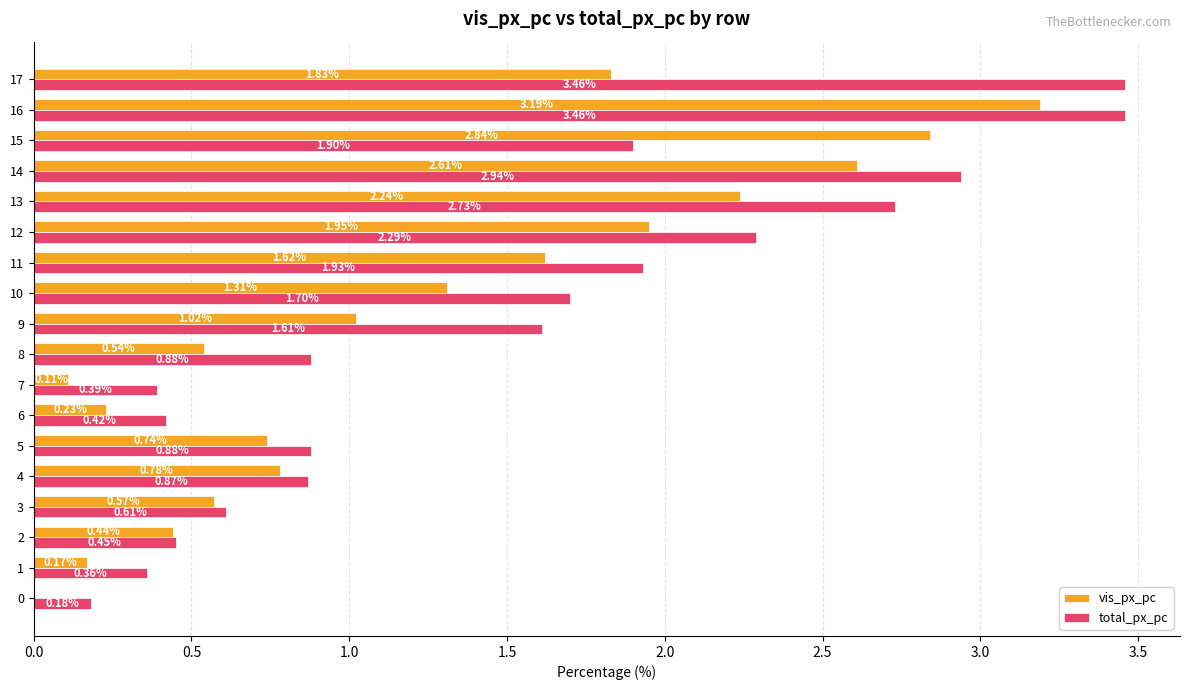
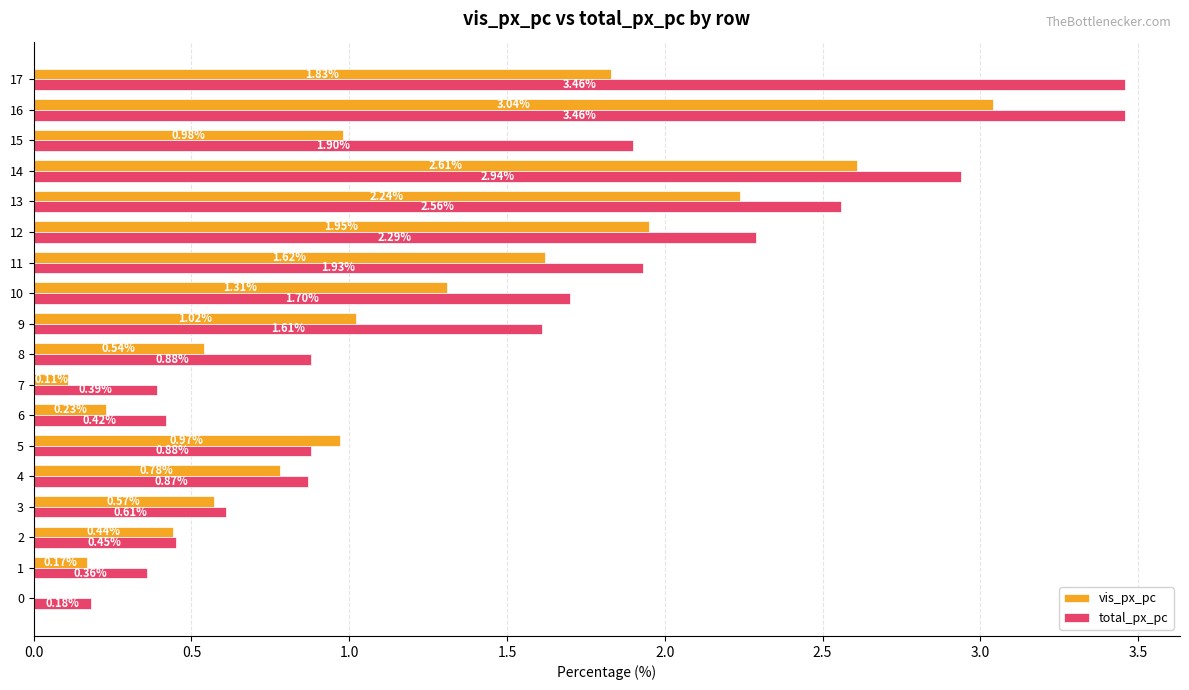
  {
    "vis_px_pc": {
      "17": "1.83%",
-     "16": "3.19%",
-     "15": "2.84%",
+     "16": "3.04%",
+     "15": "0.98%",
      "14": "2.61%",
      "13": "2.24%",
      "12": "1.95%",
      "11": "1.62%",
      "10": "1.31%",
      "9": "1.02%",
      "8": "0.54%",
      "7": "0.11%",
      "6": "0.23%",
-     "5": "0.74%",
+     "5": "0.97%",
      "4": "0.78%",
      "1": "0.17%"
    },
    "total_px_pc": {
      "17": "3.46%",
      "16": "3.46%",
      "15": "1.90%",
      "14": "2.94%",
-     "13": "2.73%",
+     "13": "2.56%",
      "12": "2.29%",
      "11": "1.93%",
      "10": "1.70%",
      "9": "1.61%",
      "8": "0.88%",
      "7": "0.39%",
      "6": "0.42%",
      "5": "0.88%",
      "4": "0.87%",
      "3": "0.61%",
      "1": "0.36%",
      "0": "0.18%"
    }
  }
